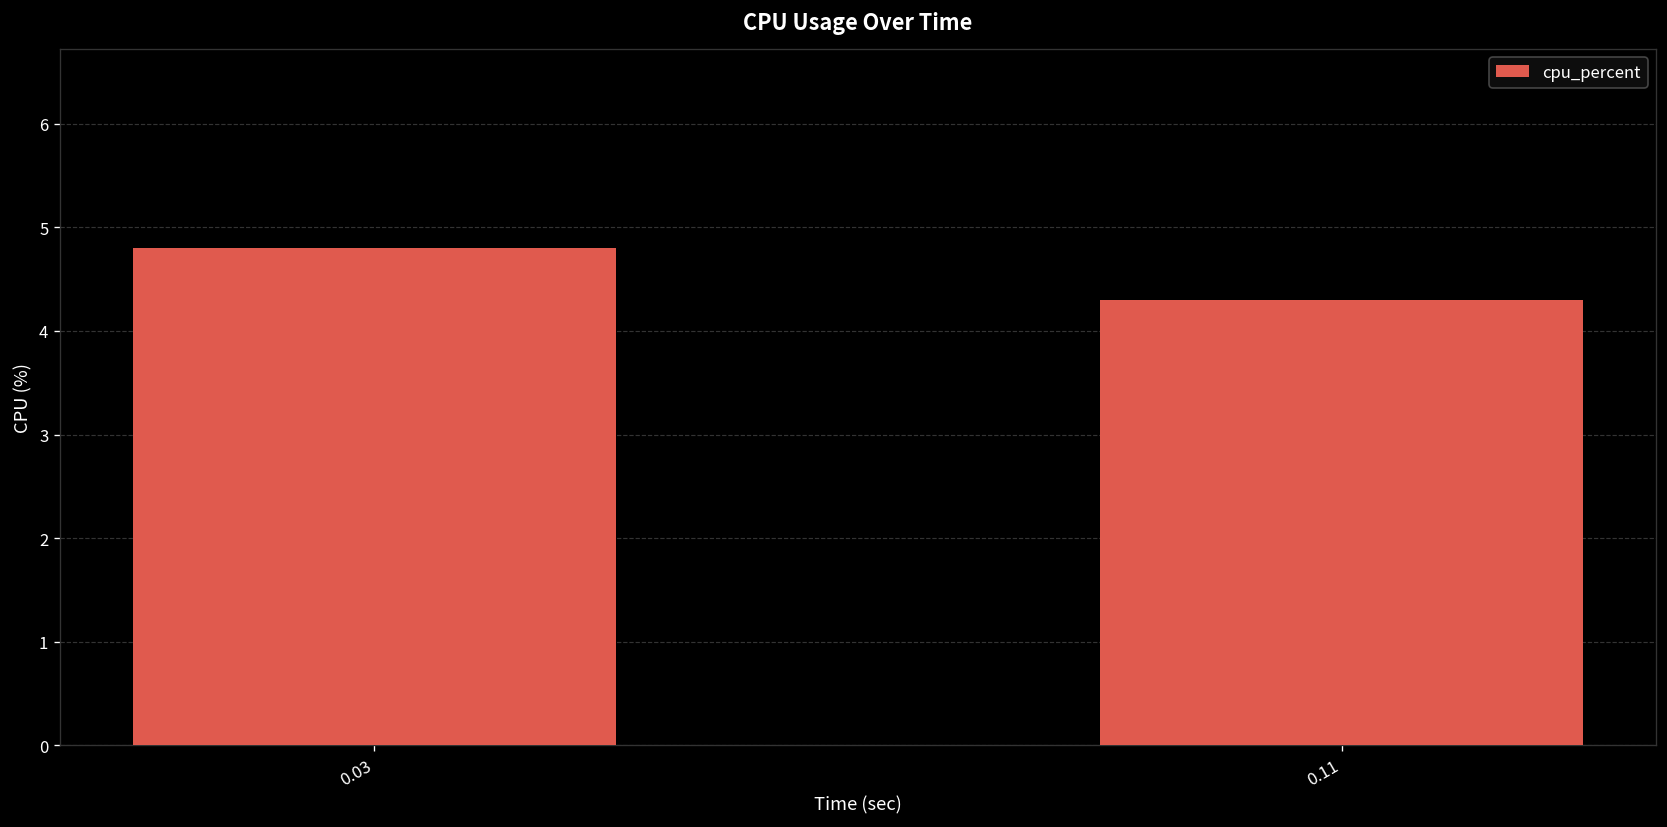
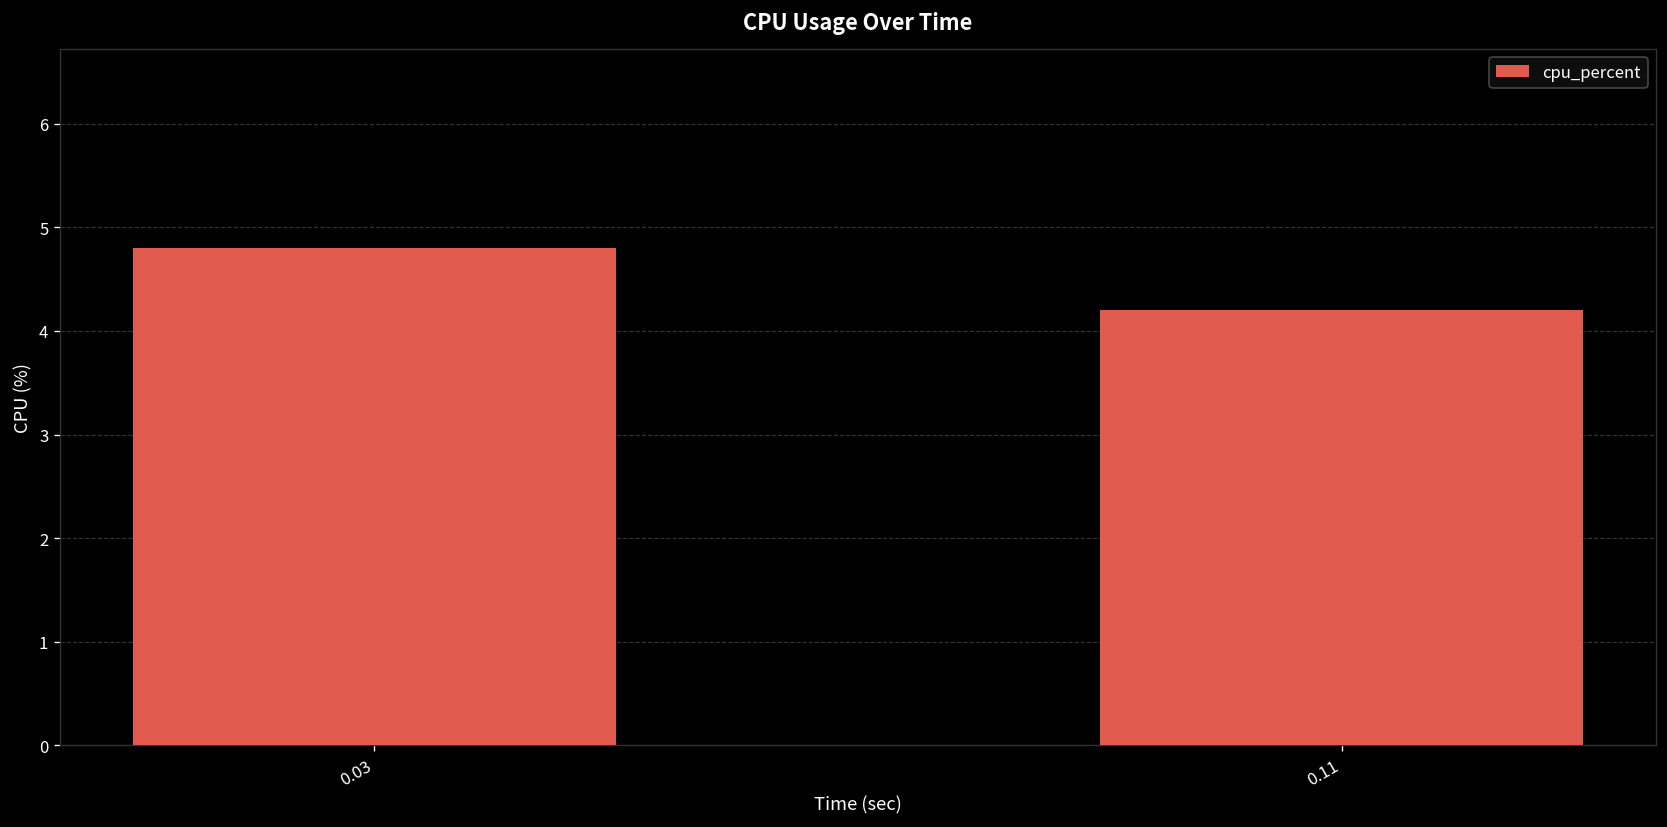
  {
    "0.03": 4.8,
-   "0.11": 4.3
+   "0.11": 4.2
  }
